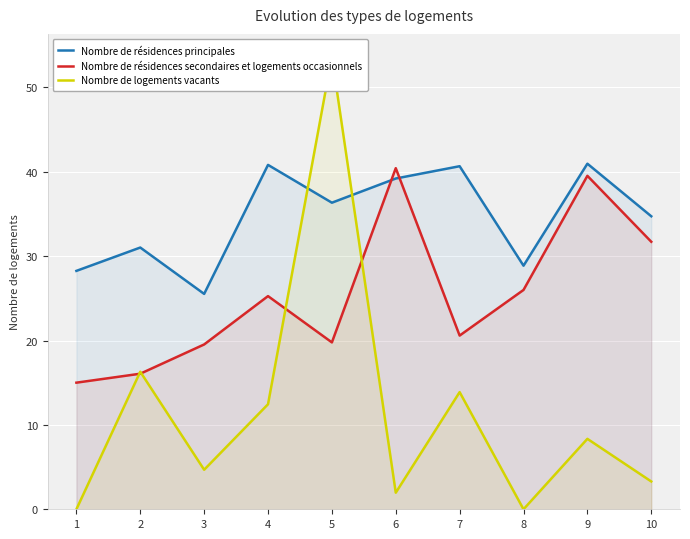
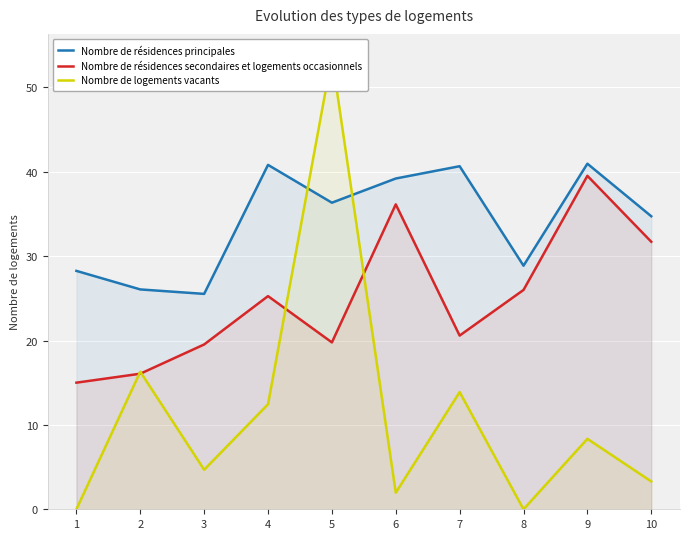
  {
    "Nombre de résidences principales": {
      "1": 28,
-     "2": 31,
+     "2": 26,
      "3": 26,
      "4": 41,
      "5": 36,
      "6": 39,
      "7": 41,
      "8": 29,
      "9": 41,
      "10": 35
    },
    "Nombre de résidences secondaires et logements occasionnels": {
      "1": 15,
      "3": 20,
      "4": 25,
      "5": 20,
-     "6": 40,
+     "6": 36,
      "7": 21,
      "8": 26,
      "9": 40,
      "10": 32
    },
    "Nombre de logements vacants": {
      "1": 0,
      "3": 5,
      "4": 12,
      "6": 2,
      "7": 14,
      "8": 0,
      "9": 8,
      "10": 3
    }
  }
